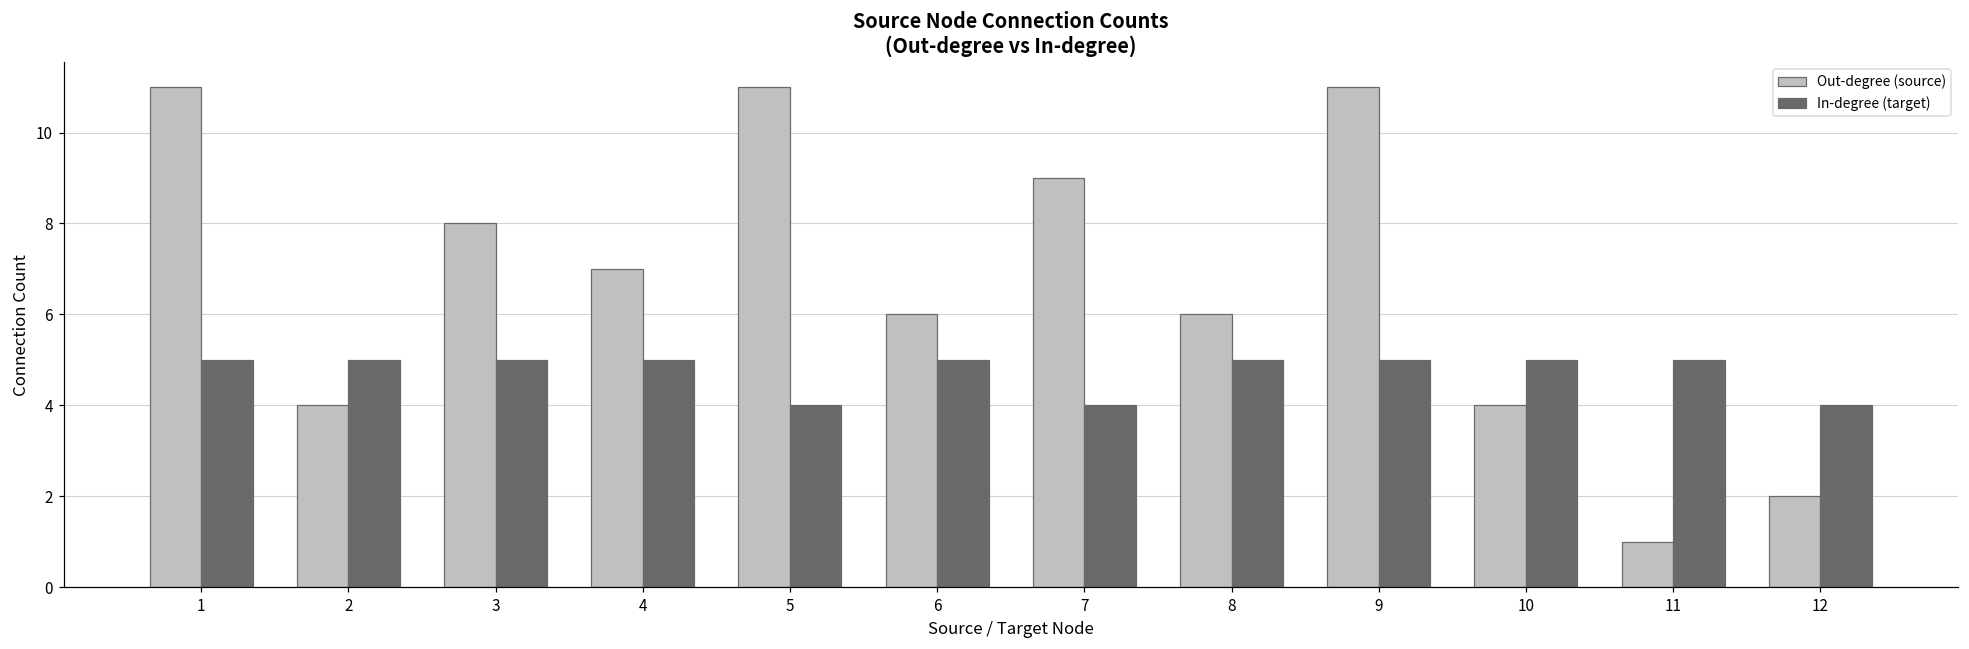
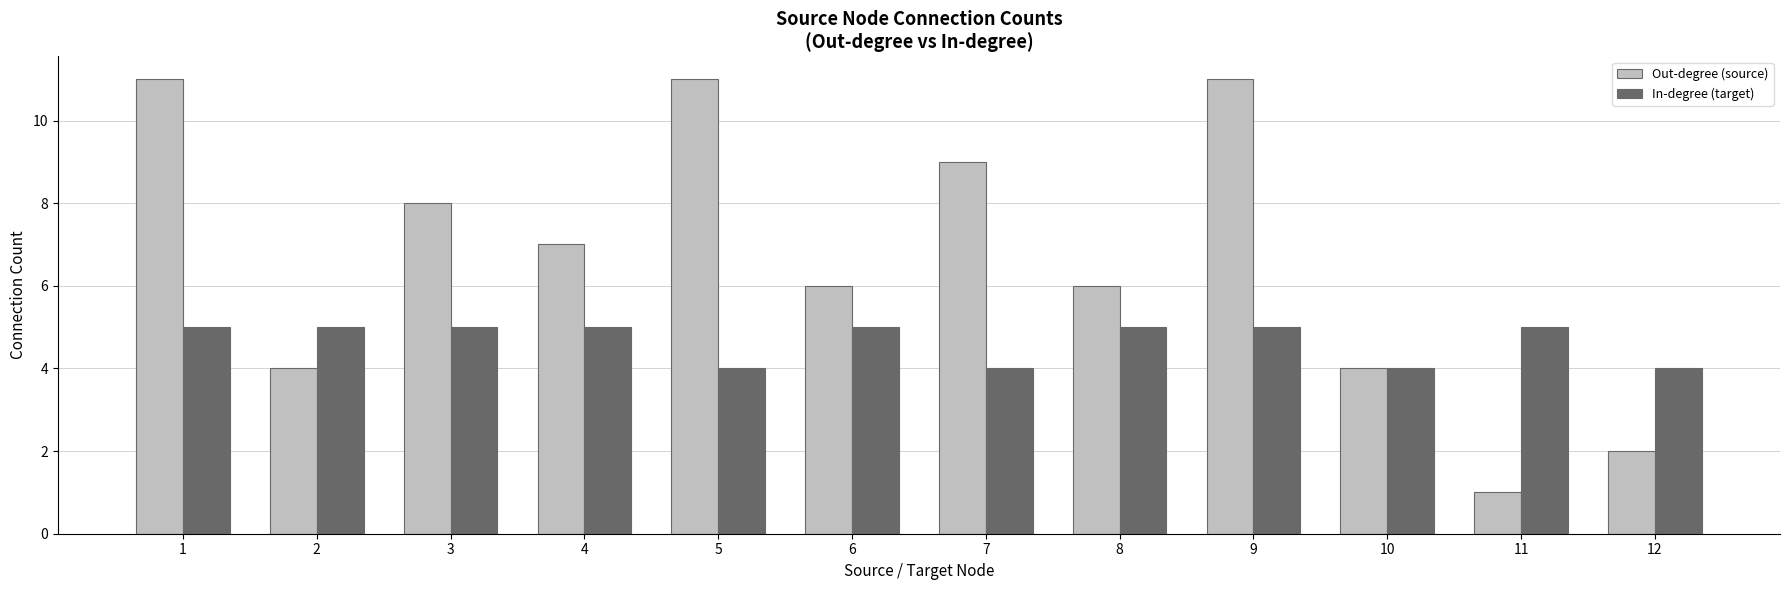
  {
    "Out-degree (source)": {
      "1": 11,
      "2": 4,
      "3": 8,
      "4": 7,
      "5": 11,
      "6": 6,
      "7": 9,
      "8": 6,
      "9": 11,
      "10": 4,
      "11": 1,
      "12": 2
    },
    "In-degree (target)": {
      "1": 5,
      "2": 5,
      "3": 5,
      "4": 5,
      "5": 4,
      "6": 5,
      "7": 4,
      "8": 5,
      "9": 5,
-     "10": 5,
+     "10": 4,
      "11": 5,
      "12": 4
    }
  }
